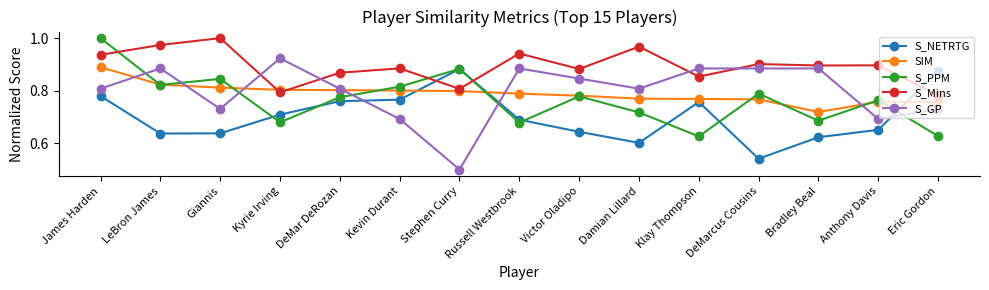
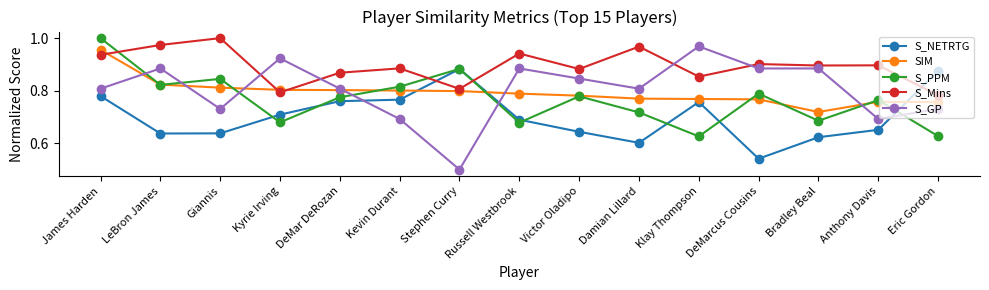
  {
    "S_NETRTG": {
      "James Harden": 0.78,
      "LeBron James": 0.64,
      "Giannis": 0.64,
      "Kyrie Irving": 0.71,
      "DeMar DeRozan": 0.76,
      "Kevin Durant": 0.77,
      "Russell Westbrook": 0.69,
      "Victor Oladipo": 0.64,
      "Damian Lillard": 0.60,
      "Klay Thompson": 0.76,
      "DeMarcus Cousins": 0.54,
      "Bradley Beal": 0.62,
      "Anthony Davis": 0.65
    },
    "SIM": {
-     "James Harden": 0.89,
+     "James Harden": 0.96,
      "Giannis": 0.81,
      "Kyrie Irving": 0.80,
      "Kevin Durant": 0.80,
      "Russell Westbrook": 0.79,
      "Damian Lillard": 0.77,
      "Klay Thompson": 0.77,
      "DeMarcus Cousins": 0.77,
      "Bradley Beal": 0.72
    },
    "S_PPM": {
      "James Harden": 1.00,
      "Giannis": 0.84,
      "Kyrie Irving": 0.68,
      "DeMar DeRozan": 0.78,
      "Kevin Durant": 0.82,
      "Russell Westbrook": 0.68,
      "Damian Lillard": 0.72,
      "Klay Thompson": 0.63,
      "DeMarcus Cousins": 0.79,
      "Bradley Beal": 0.69,
      "Eric Gordon": 0.63
    },
    "S_Mins": {
      "James Harden": 0.94,
      "LeBron James": 0.97,
      "Giannis": 1.00,
      "Kyrie Irving": 0.79,
      "DeMar DeRozan": 0.87,
      "Kevin Durant": 0.88,
      "Russell Westbrook": 0.94,
      "Victor Oladipo": 0.88,
      "Damian Lillard": 0.97,
      "Klay Thompson": 0.85,
      "DeMarcus Cousins": 0.90,
      "Bradley Beal": 0.90,
      "Anthony Davis": 0.90
    },
    "S_GP": {
      "James Harden": 0.81,
      "LeBron James": 0.88,
      "Giannis": 0.73,
      "Kyrie Irving": 0.92,
      "Kevin Durant": 0.69,
      "Stephen Curry": 0.50,
      "Russell Westbrook": 0.88,
      "Victor Oladipo": 0.85,
      "Damian Lillard": 0.81,
-     "Klay Thompson": 0.88,
+     "Klay Thompson": 0.97,
      "DeMarcus Cousins": 0.88,
      "Bradley Beal": 0.88,
      "Anthony Davis": 0.69
    }
  }
